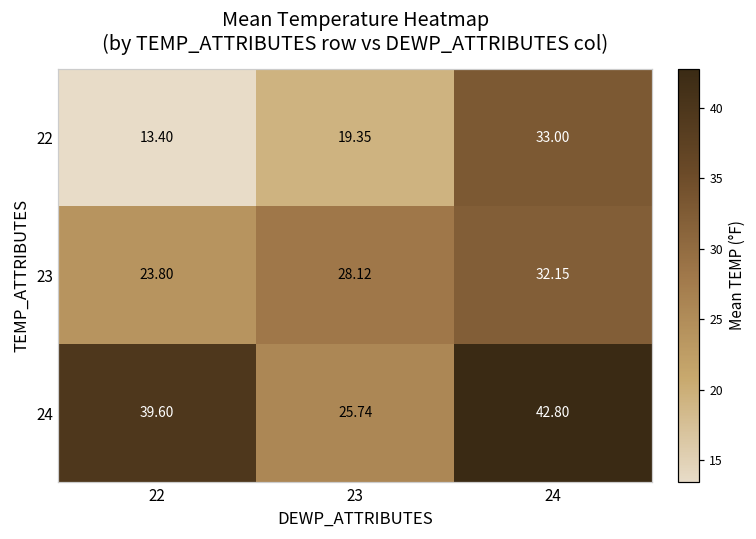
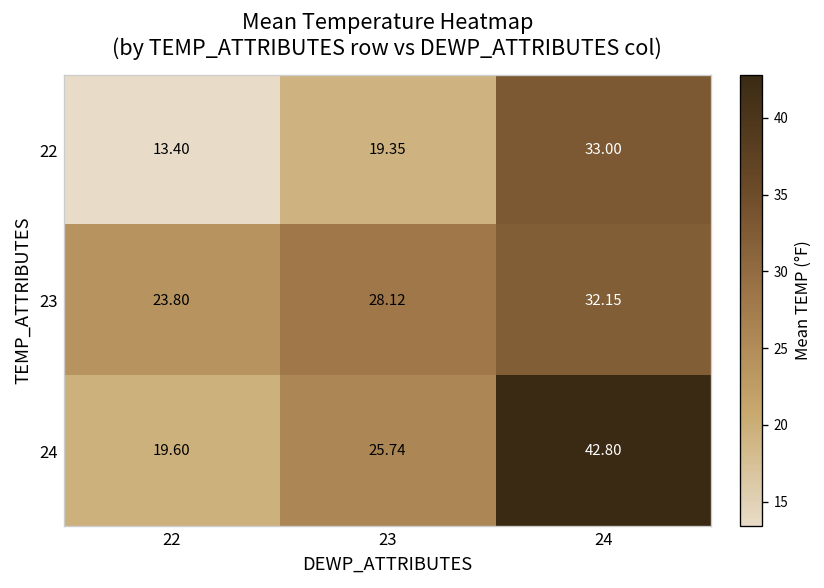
  {
    "22": {
      "22": 13.40,
      "23": 19.35,
      "24": 33.00
    },
    "23": {
      "22": 23.80,
      "23": 28.12,
      "24": 32.15
    },
    "24": {
-     "22": 39.60,
+     "22": 19.60,
      "23": 25.74,
      "24": 42.80
    }
  }
